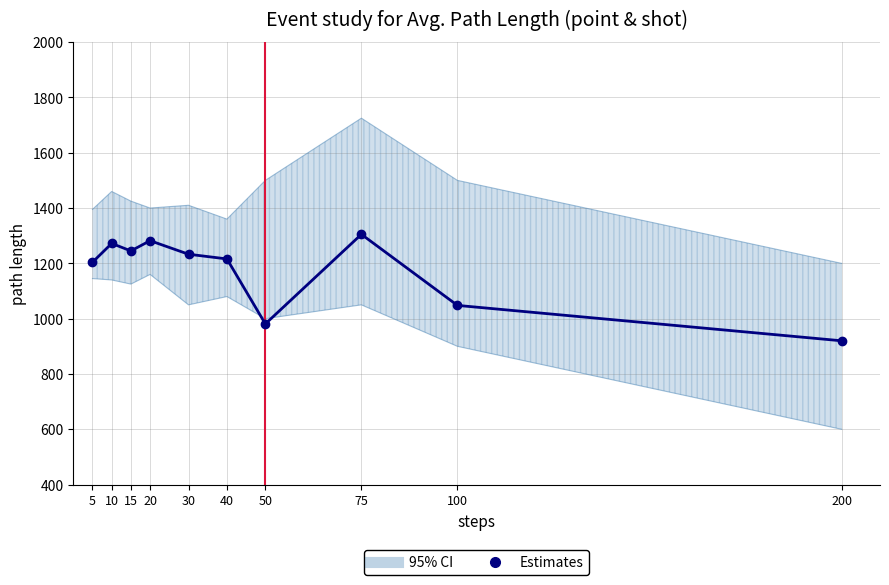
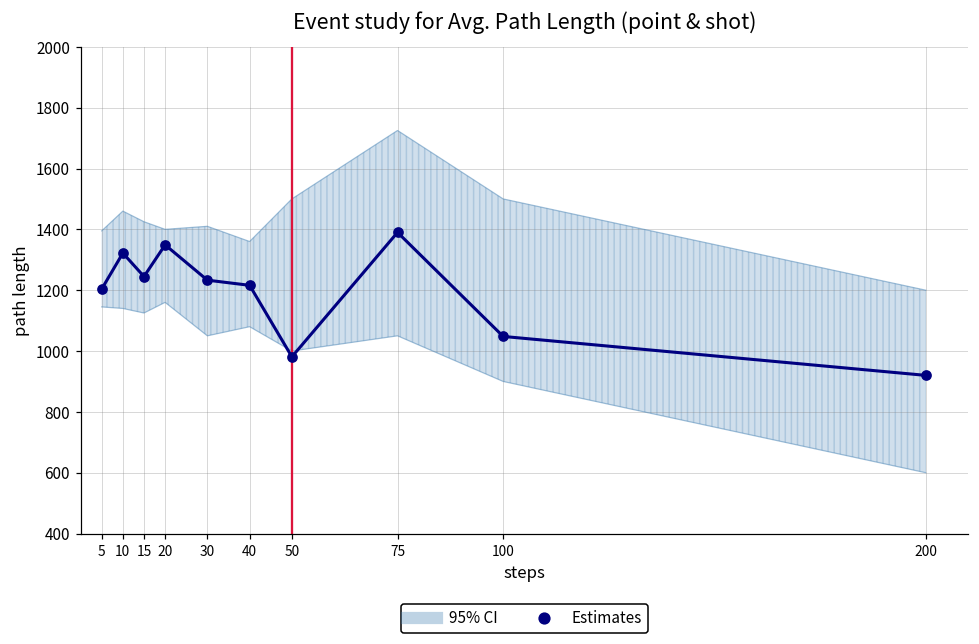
  {
    "Estimates": {
      "5": 1200,
-     "10": 1270,
+     "10": 1320,
      "15": 1250,
-     "20": 1280,
+     "20": 1350,
      "30": 1230,
      "40": 1220,
      "50": 980,
-     "75": 1310,
+     "75": 1390,
      "100": 1050,
      "200": 920
    }
  }
